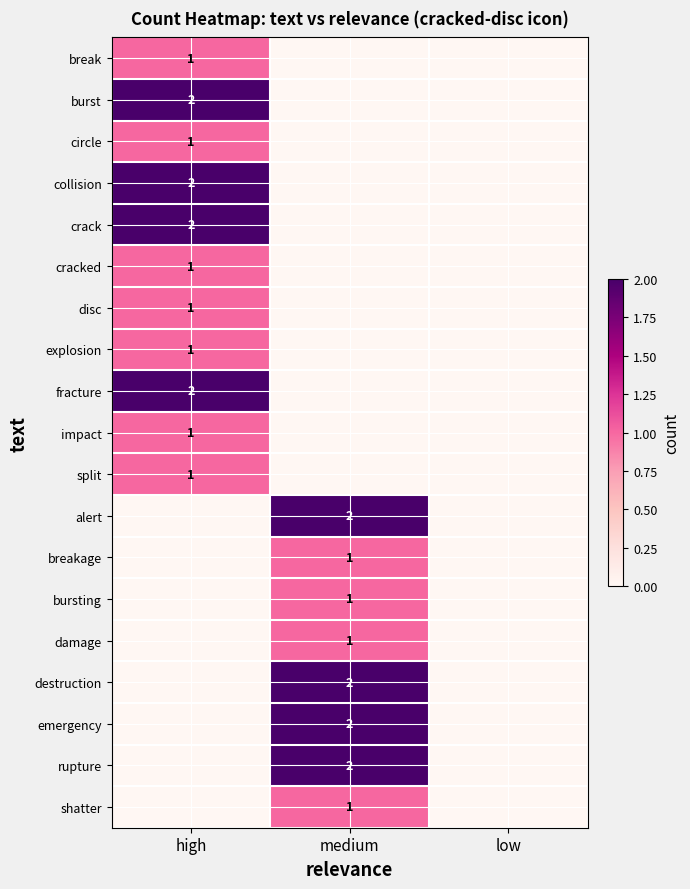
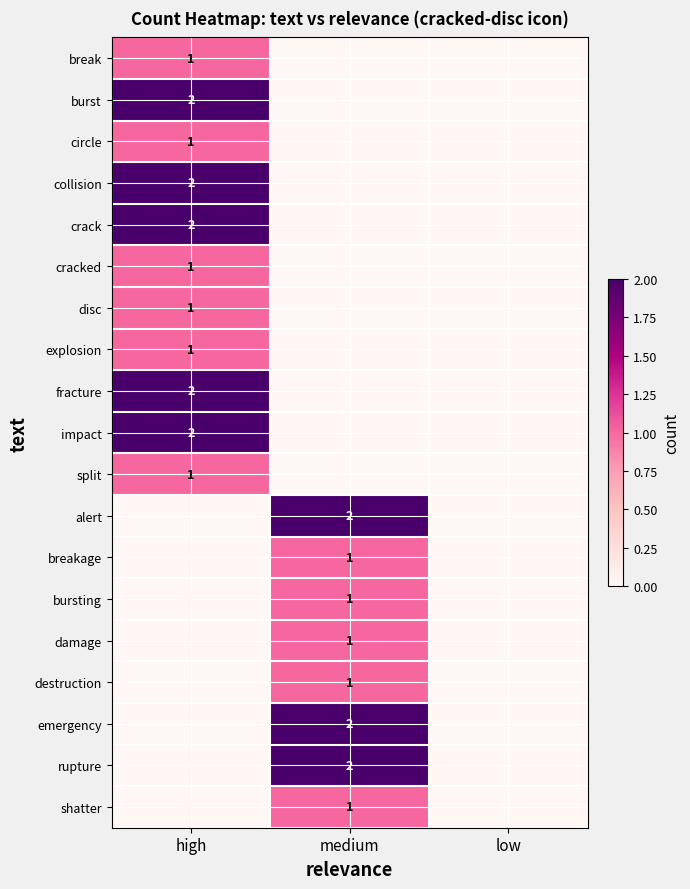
  {
    "break": {
      "high": 1
    },
    "burst": {
      "high": 2
    },
    "circle": {
      "high": 1
    },
    "collision": {
      "high": 2
    },
    "crack": {
      "high": 2
    },
    "cracked": {
      "high": 1
    },
    "disc": {
      "high": 1
    },
    "explosion": {
      "high": 1
    },
    "fracture": {
      "high": 2
    },
    "impact": {
-     "high": 1
+     "high": 2
    },
    "split": {
      "high": 1
    },
    "alert": {
      "medium": 2
    },
    "breakage": {
      "medium": 1
    },
    "bursting": {
      "medium": 1
    },
    "damage": {
      "medium": 1
    },
    "destruction": {
-     "medium": 2
+     "medium": 1
    },
    "emergency": {
      "medium": 2
    },
    "rupture": {
      "medium": 2
    },
    "shatter": {
      "medium": 1
    }
  }
